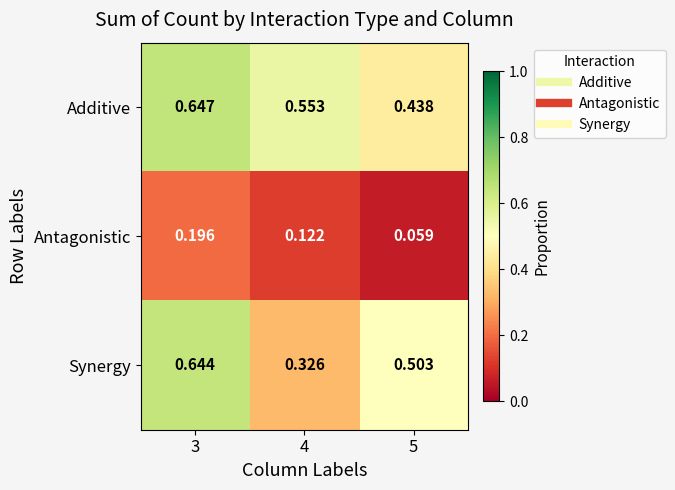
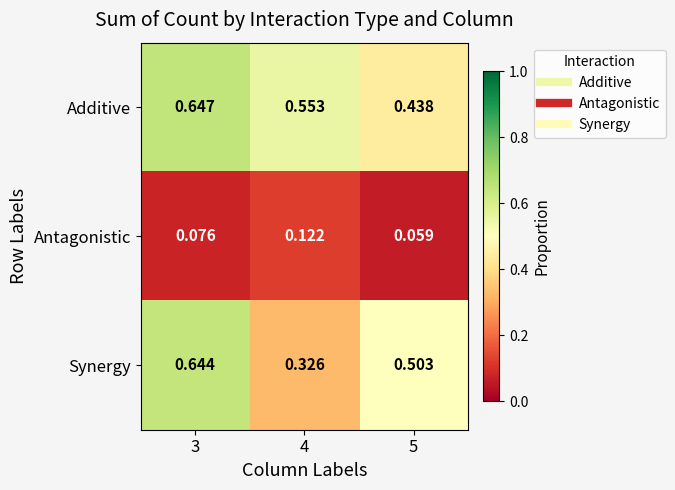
  {
    "Additive": {
      "3": 0.647,
      "4": 0.553,
      "5": 0.438
    },
    "Antagonistic": {
-     "3": 0.196,
+     "3": 0.076,
      "4": 0.122,
      "5": 0.059
    },
    "Synergy": {
      "3": 0.644,
      "4": 0.326,
      "5": 0.503
    }
  }
